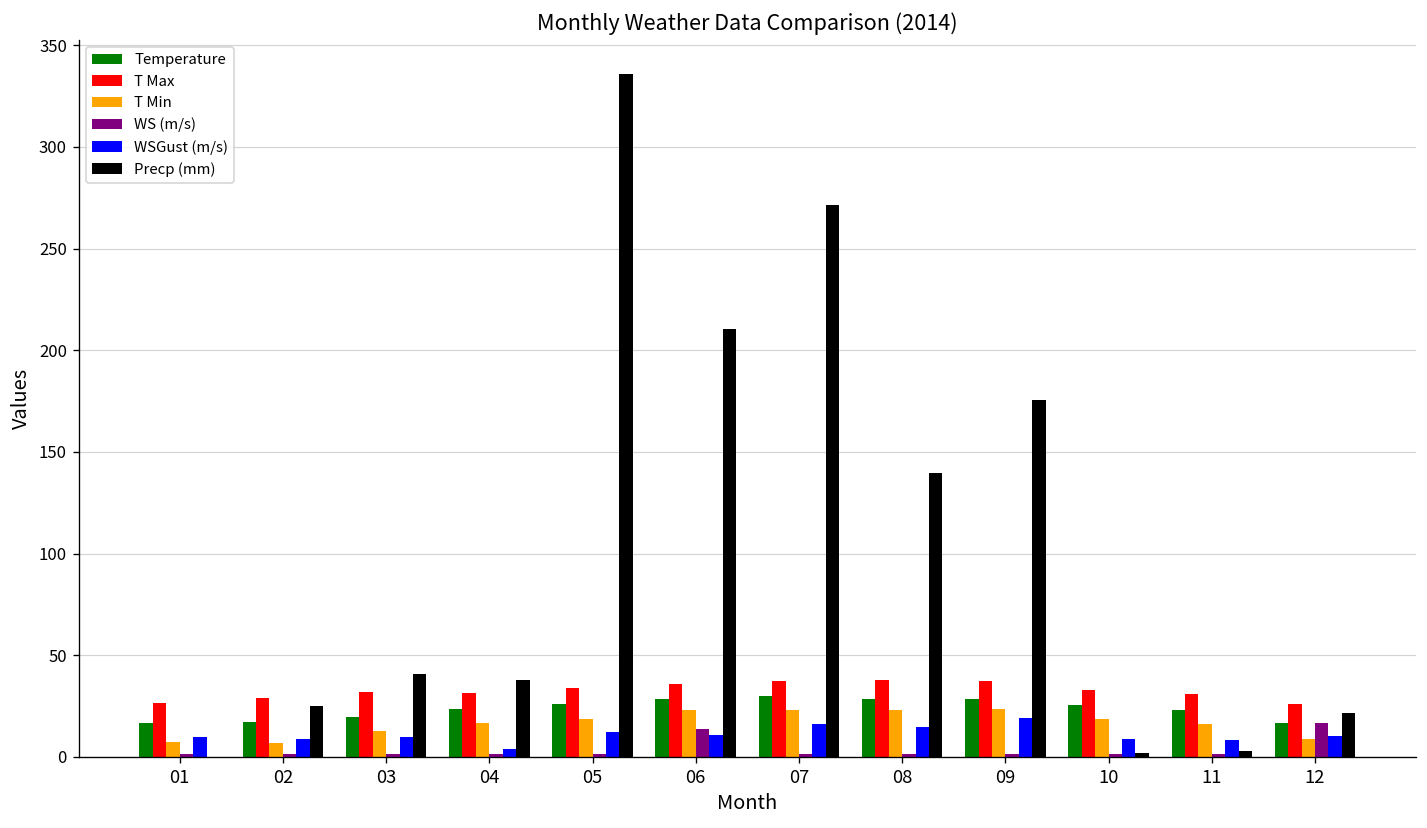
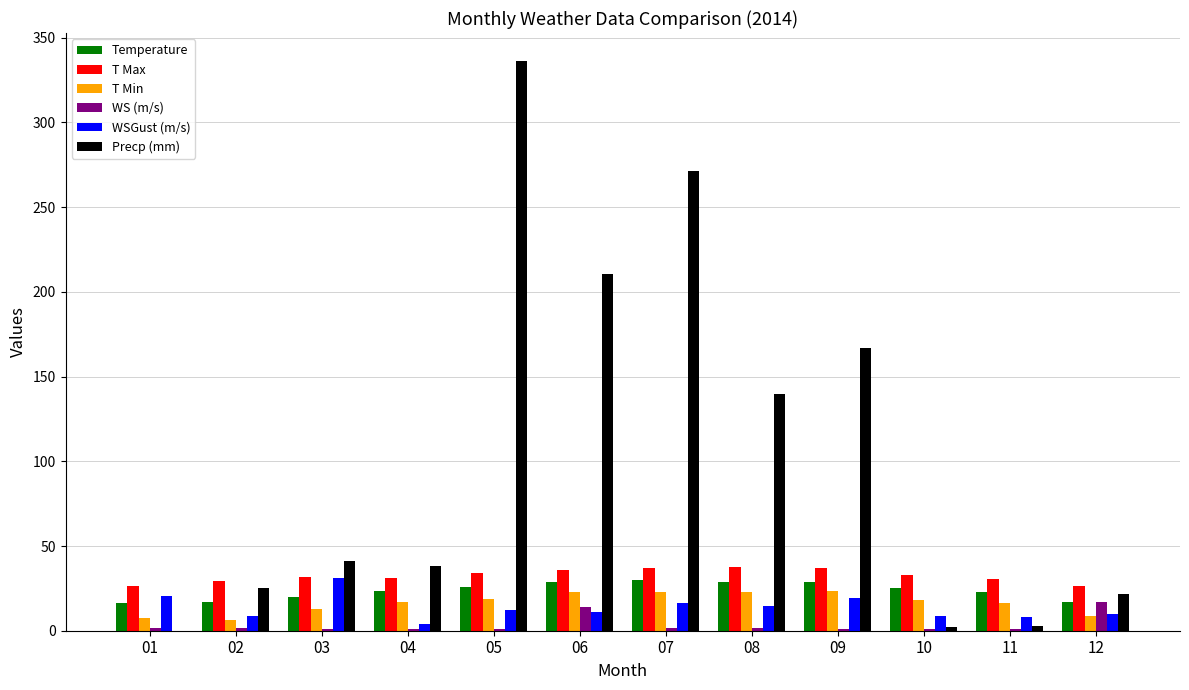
  {
    "Temperature": {
      "01": 17,
      "02": 17,
      "03": 20,
      "04": 24,
      "05": 26,
      "06": 29,
      "07": 30,
      "08": 29,
      "09": 29,
      "10": 25,
      "11": 23,
      "12": 17
    },
    "T Max": {
      "01": 27,
      "02": 29,
      "03": 32,
      "04": 31,
      "05": 34,
      "06": 36,
      "07": 37,
      "08": 38,
      "09": 37,
      "10": 33,
      "11": 31,
      "12": 26
    },
    "T Min": {
      "01": 8,
      "02": 7,
      "03": 13,
      "04": 17,
      "05": 19,
      "06": 23,
      "07": 23,
      "08": 23,
      "09": 23,
      "10": 18,
      "11": 16,
      "12": 9
    },
    "WS (m/s)": {
      "06": 14,
      "07": 2,
      "12": 17
    },
    "WSGust (m/s)": {
-     "01": 10,
+     "01": 20,
      "02": 9,
-     "03": 10,
+     "03": 31,
      "04": 4,
      "05": 12,
      "06": 11,
      "07": 16,
      "08": 15,
      "09": 19,
      "10": 9,
      "11": 8,
      "12": 10
    },
    "Precp (mm)": {
      "01": 0,
      "02": 25,
      "03": 41,
      "04": 38,
      "05": 336,
      "06": 211,
      "07": 272,
      "08": 140,
-     "09": 176,
+     "09": 167,
      "10": 2,
      "11": 3,
      "12": 22
    }
  }
